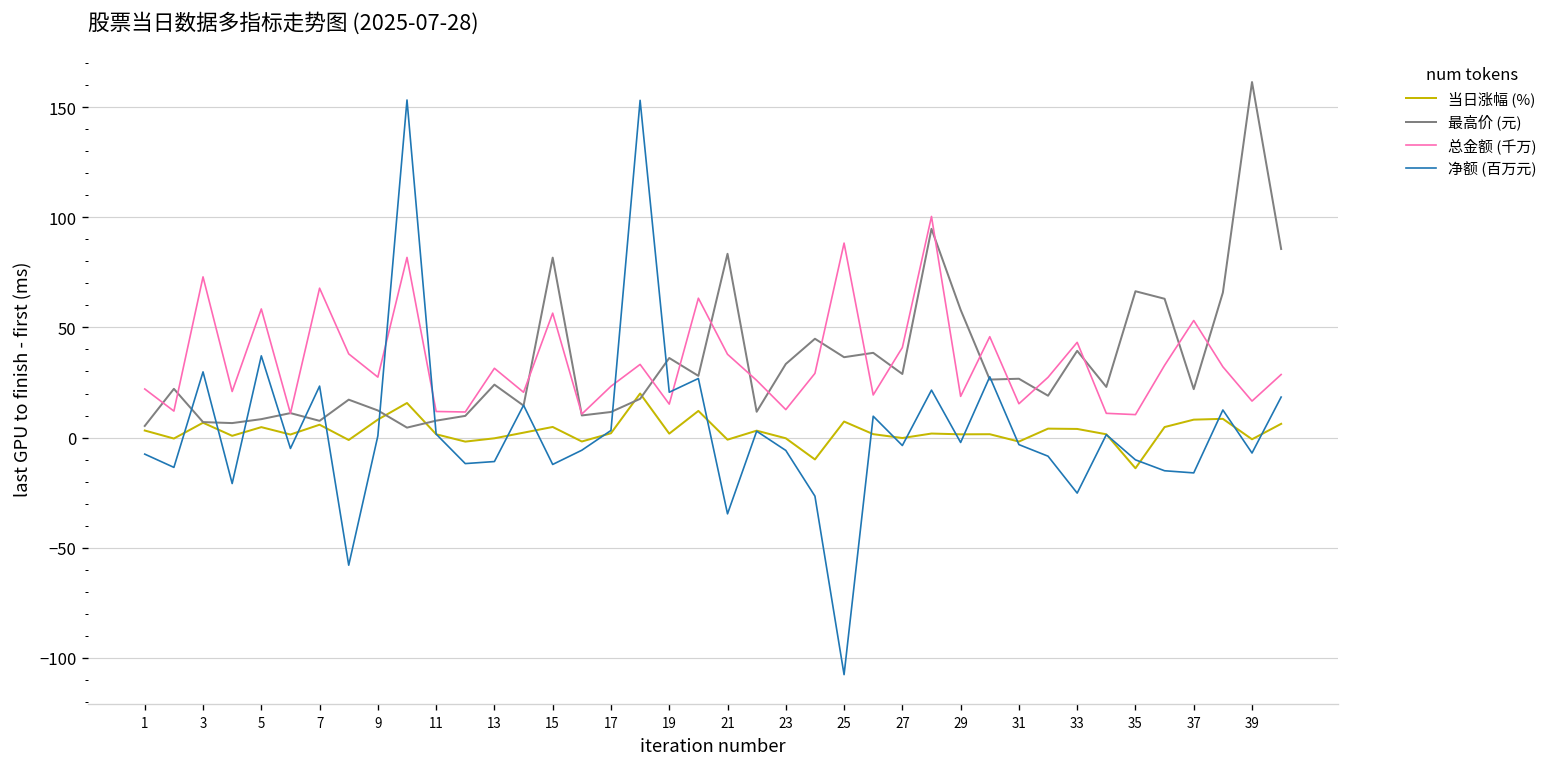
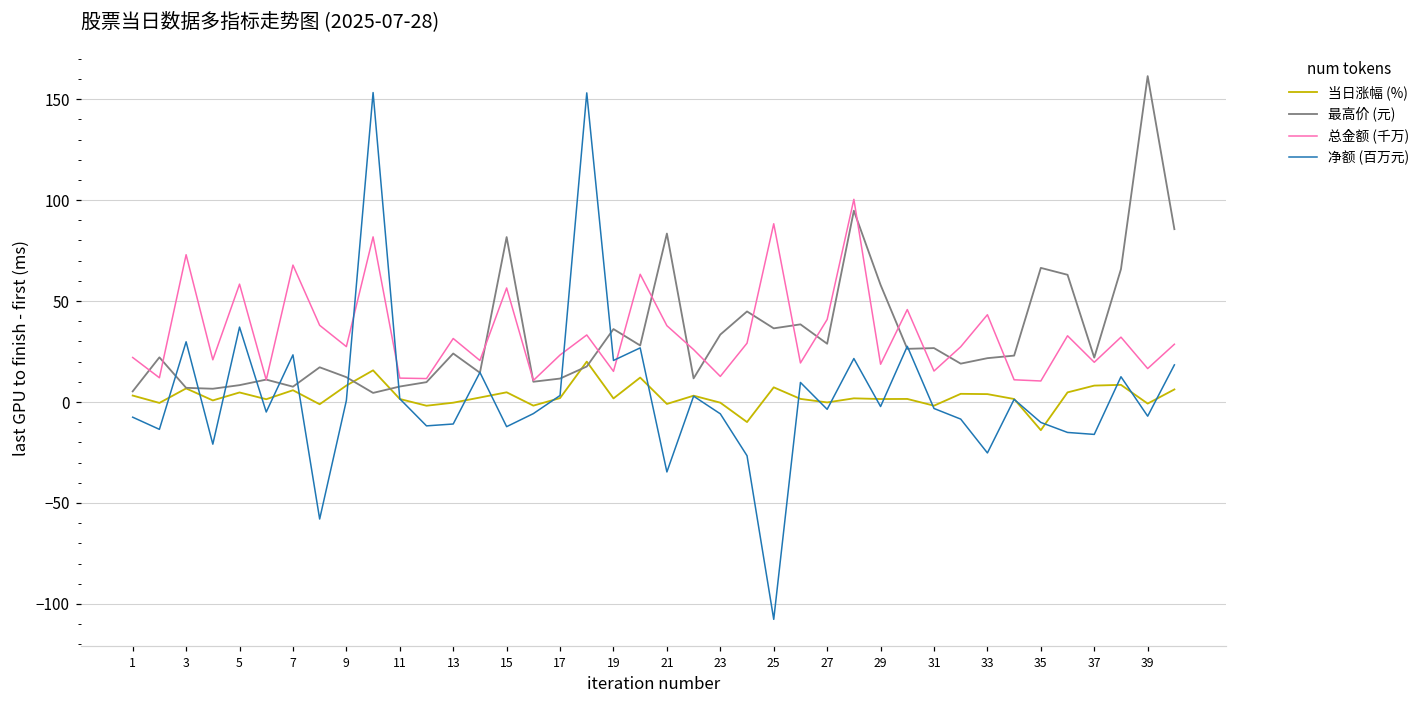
  {
    "当日涨幅 (%)": {
      "1": 3,
      "5": 5,
      "7": 6,
      "9": 8,
      "13": 0,
      "15": 5,
      "19": 2,
      "21": -1,
      "23": 0,
      "25": 7,
      "27": 0,
      "29": 1,
      "33": 4,
      "35": -14,
      "37": 8,
      "39": -1
    },
    "最高价 (元)": {
      "1": 5,
      "5": 8,
      "7": 8,
      "9": 12,
      "11": 8,
      "13": 24,
      "15": 82,
      "17": 12,
      "19": 36,
      "21": 83,
      "23": 33,
      "25": 36,
      "27": 29,
      "29": 58,
      "31": 27,
-     "33": 39,
+     "33": 22,
      "35": 66,
      "37": 22,
      "39": 161
    },
    "总金额 (千万)": {
      "1": 22,
      "3": 73,
      "5": 58,
      "7": 68,
      "9": 27,
      "11": 12,
      "13": 31,
      "15": 56,
      "17": 23,
      "19": 15,
      "21": 38,
      "23": 13,
      "25": 88,
      "27": 41,
      "29": 19,
      "31": 15,
      "33": 43,
      "35": 10,
-     "37": 53,
+     "37": 20,
      "39": 17
    },
    "净额 (百万元)": {
      "1": -8,
      "3": 30,
      "5": 37,
      "7": 23,
      "9": 1,
      "13": -11,
      "15": -12,
      "19": 21,
      "21": -35,
      "23": -6,
      "25": -108,
      "27": -4,
      "29": -2,
      "33": -25,
      "35": -10,
      "37": -16,
      "39": -7
    }
  }
